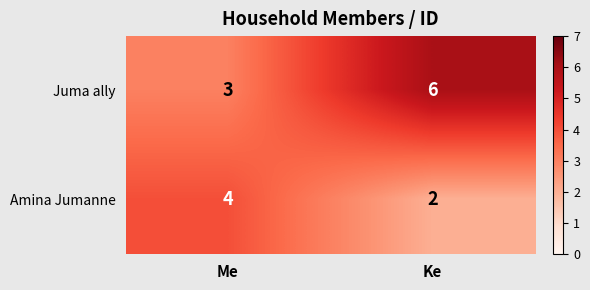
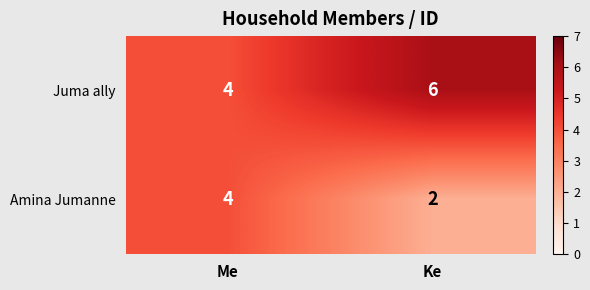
  {
    "Juma ally": {
-     "Me": 3,
+     "Me": 4,
      "Ke": 6
    },
    "Amina Jumanne": {
      "Me": 4,
      "Ke": 2
    }
  }
